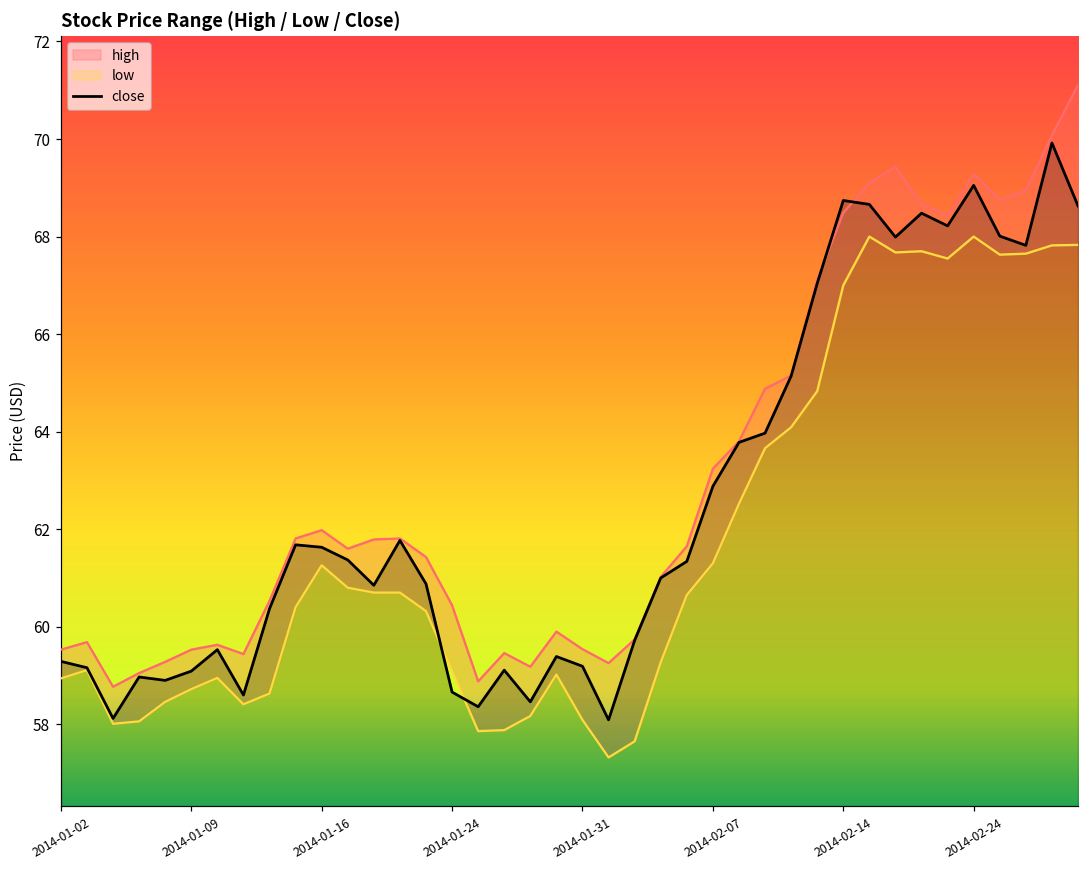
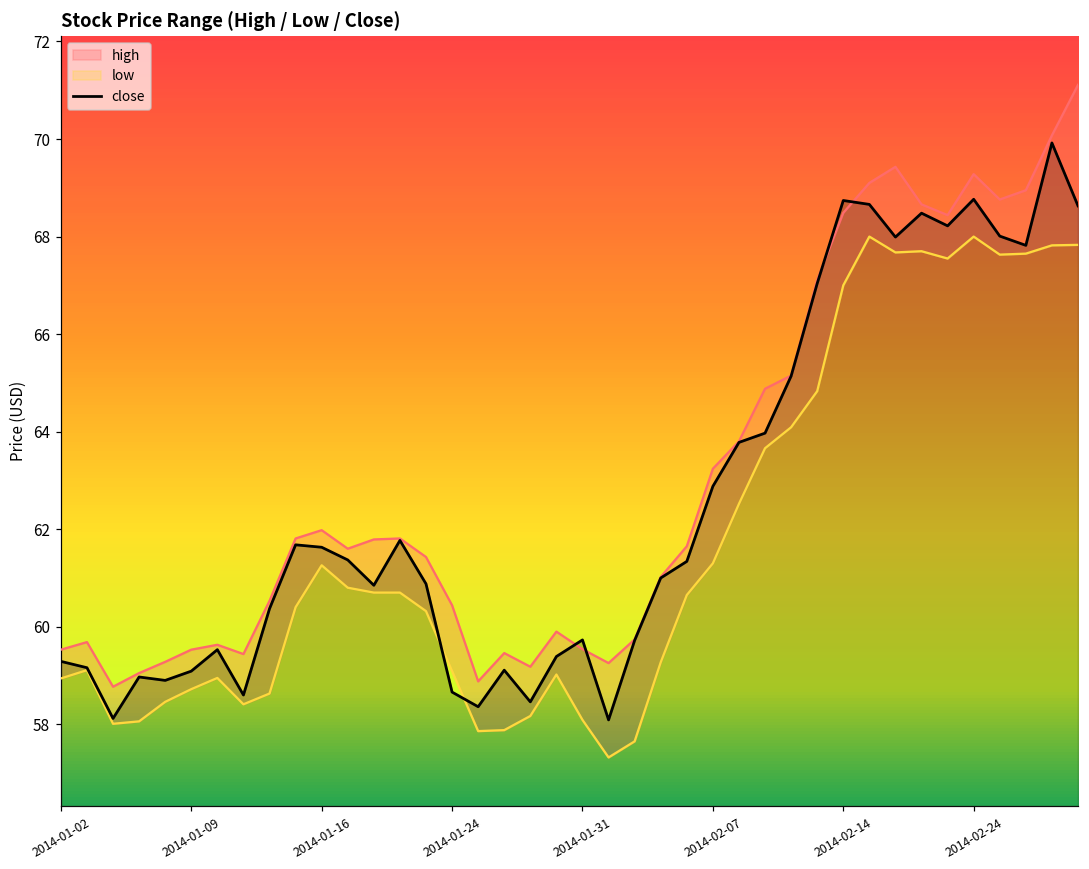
  {
    "close": {
      "2014-01-02": 59.3,
      "2014-01-09": 59.1,
      "2014-01-16": 61.6,
      "2014-01-24": 58.7,
-     "2014-01-31": 59.2,
+     "2014-01-31": 59.7,
      "2014-02-07": 62.9,
      "2014-02-14": 68.7,
-     "2014-02-24": 69.1
+     "2014-02-24": 68.8
    }
  }
